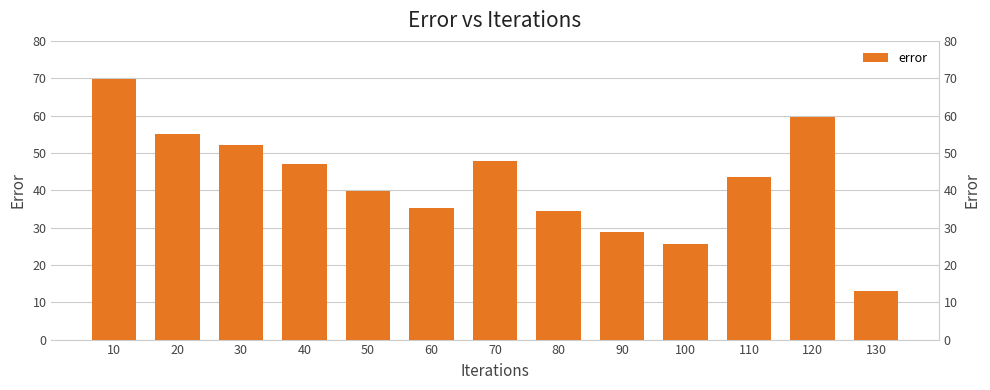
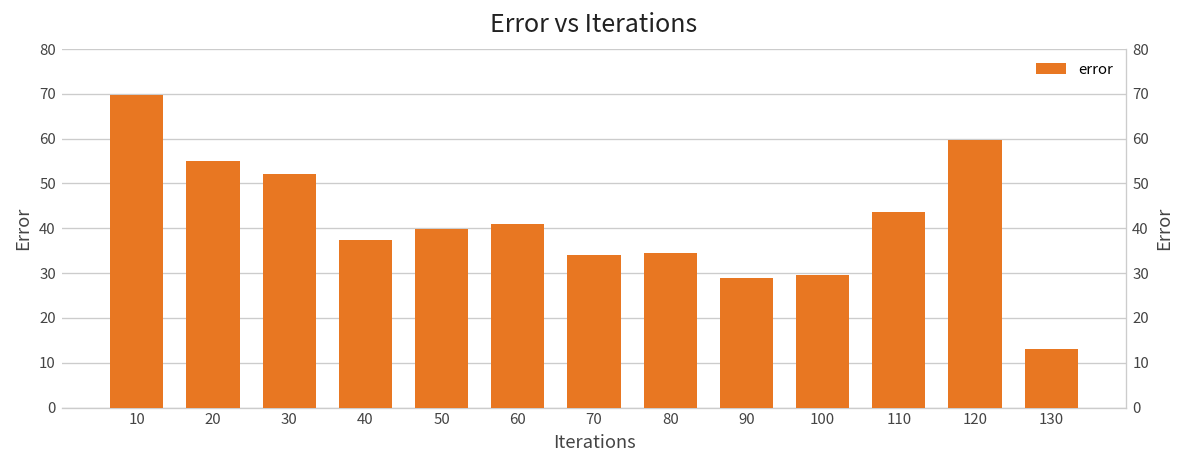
  {
    "10": 70,
    "20": 55,
    "30": 52,
-   "40": 47,
+   "40": 37,
    "50": 40,
-   "60": 35,
-   "70": 48,
+   "60": 41,
+   "70": 34,
    "80": 34,
    "90": 29,
-   "100": 26,
+   "100": 30,
    "110": 44,
    "120": 60,
    "130": 13
  }
